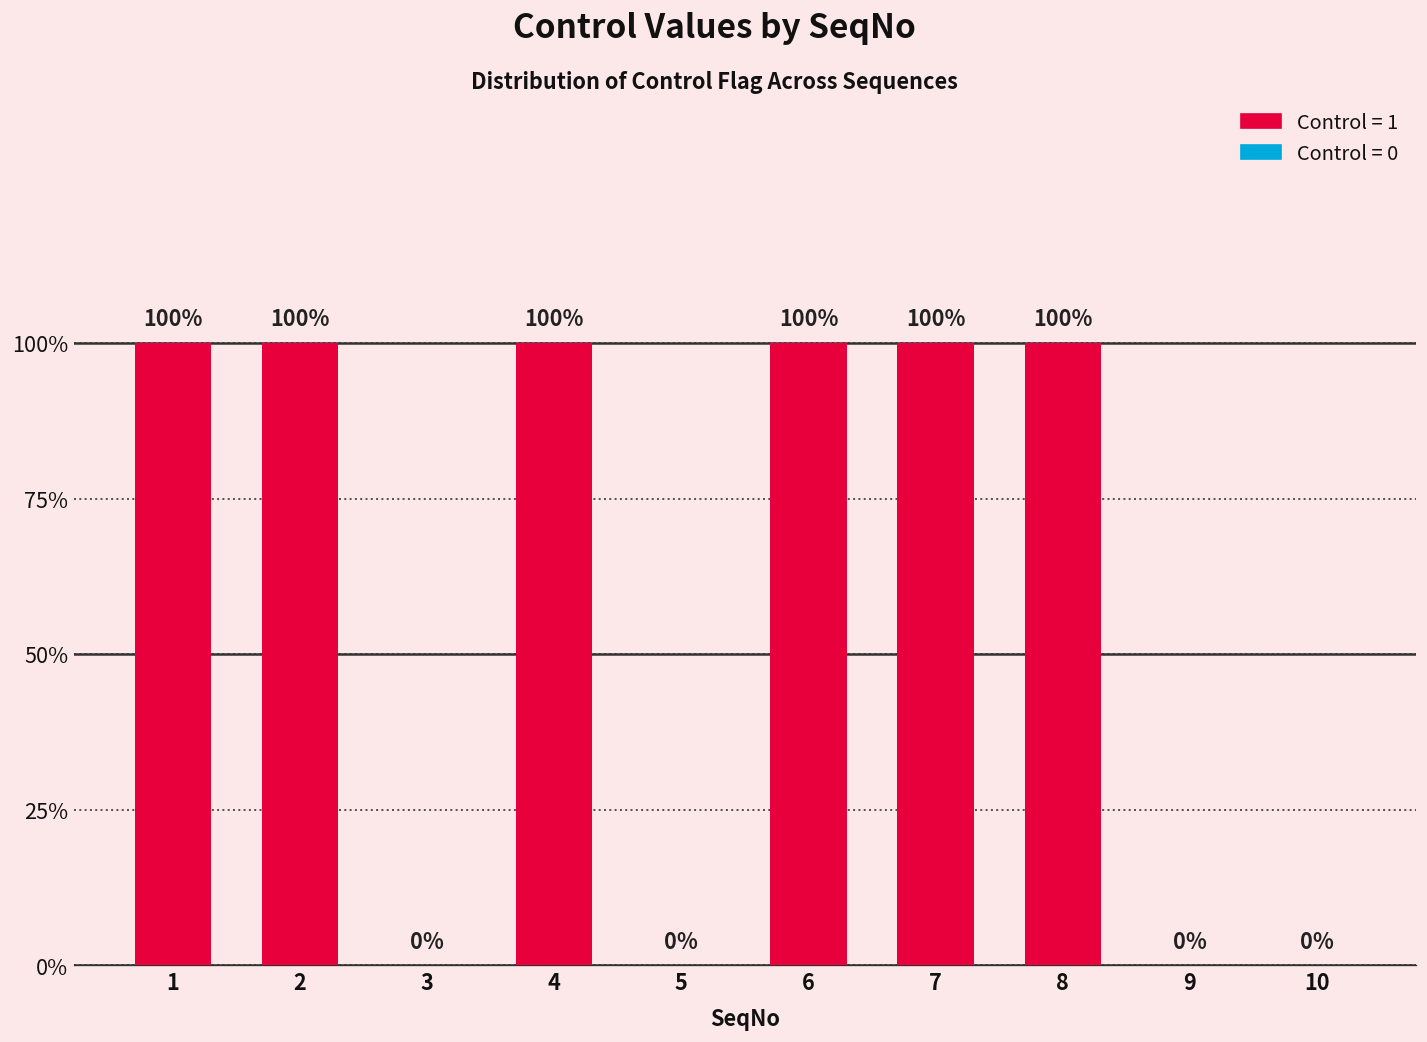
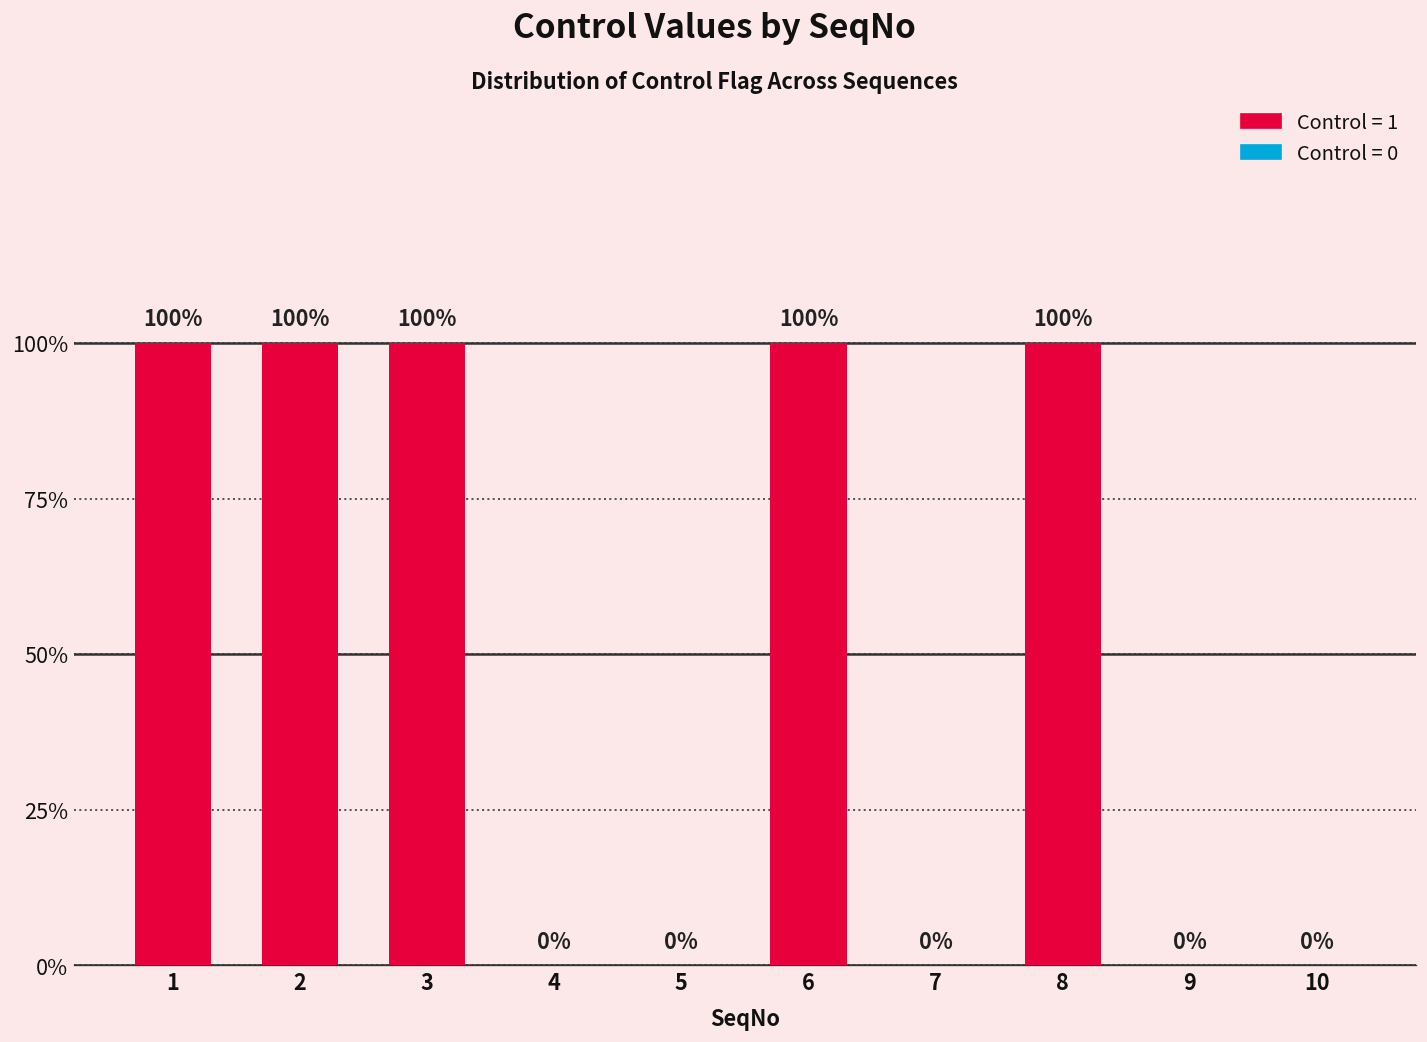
  {
    "1": "100%",
    "2": "100%",
-   "3": "0%",
-   "4": "100%",
+   "3": "100%",
+   "4": "0%",
    "5": "0%",
    "6": "100%",
-   "7": "100%",
+   "7": "0%",
    "8": "100%",
    "9": "0%",
    "10": "0%"
  }
